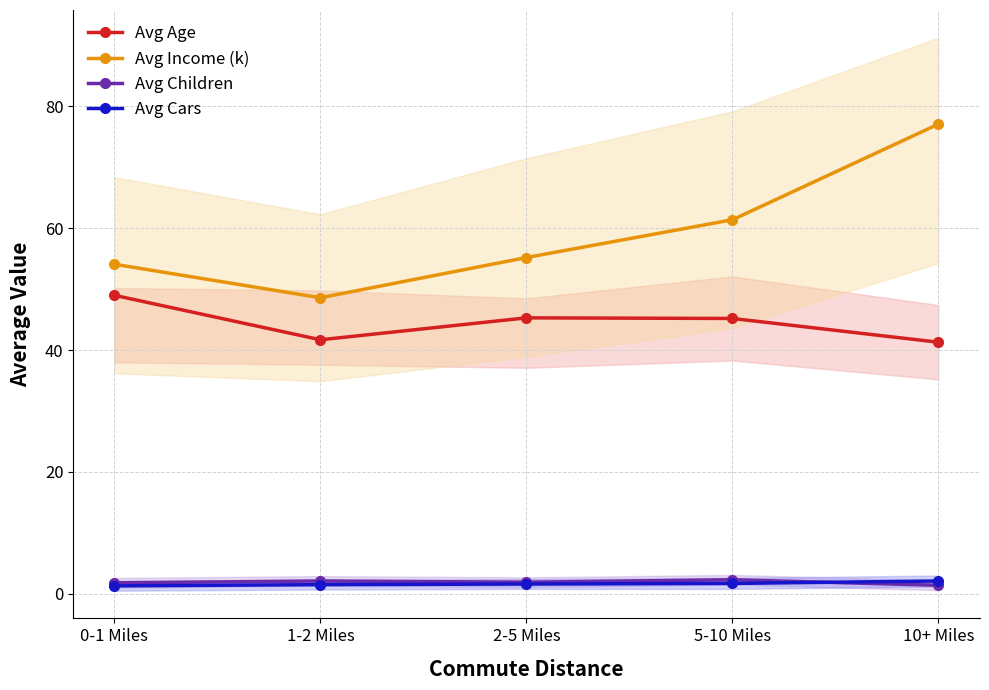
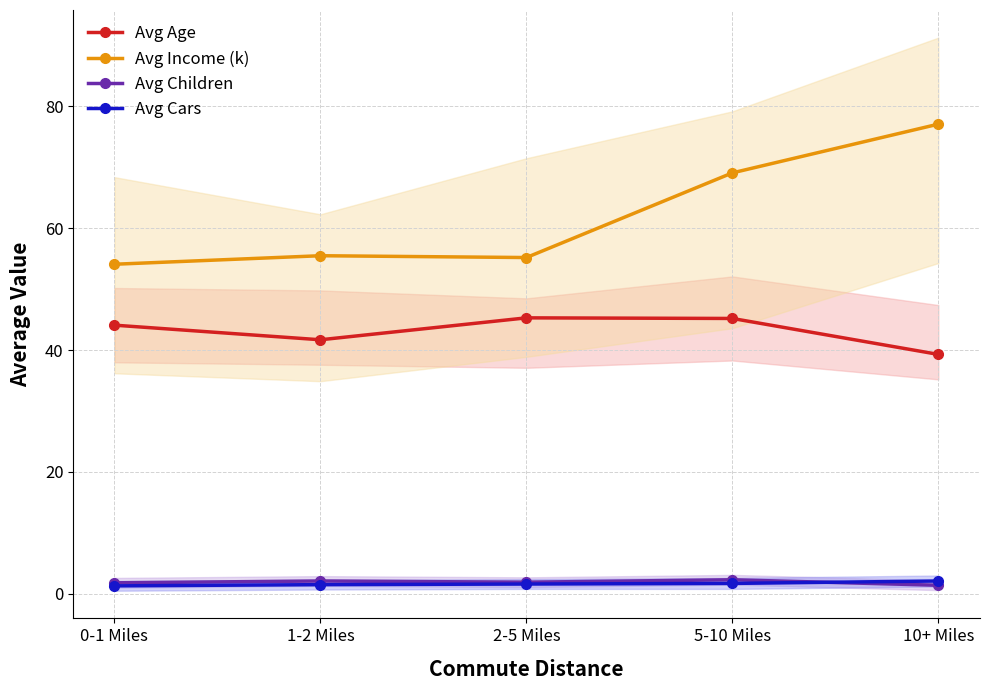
  {
    "Avg Age": {
-     "0-1 Miles": 49,
+     "0-1 Miles": 44,
      "1-2 Miles": 42,
      "2-5 Miles": 45,
      "5-10 Miles": 45,
-     "10+ Miles": 41
+     "10+ Miles": 39
    },
    "Avg Income (k)": {
      "0-1 Miles": 54,
-     "1-2 Miles": 49,
+     "1-2 Miles": 56,
      "2-5 Miles": 55,
-     "5-10 Miles": 61,
+     "5-10 Miles": 69,
      "10+ Miles": 77
    },
    "Avg Children": {
      "10+ Miles": 1
    },
    "Avg Cars": {
      "0-1 Miles": 1,
      "1-2 Miles": 2,
      "5-10 Miles": 2
    }
  }
